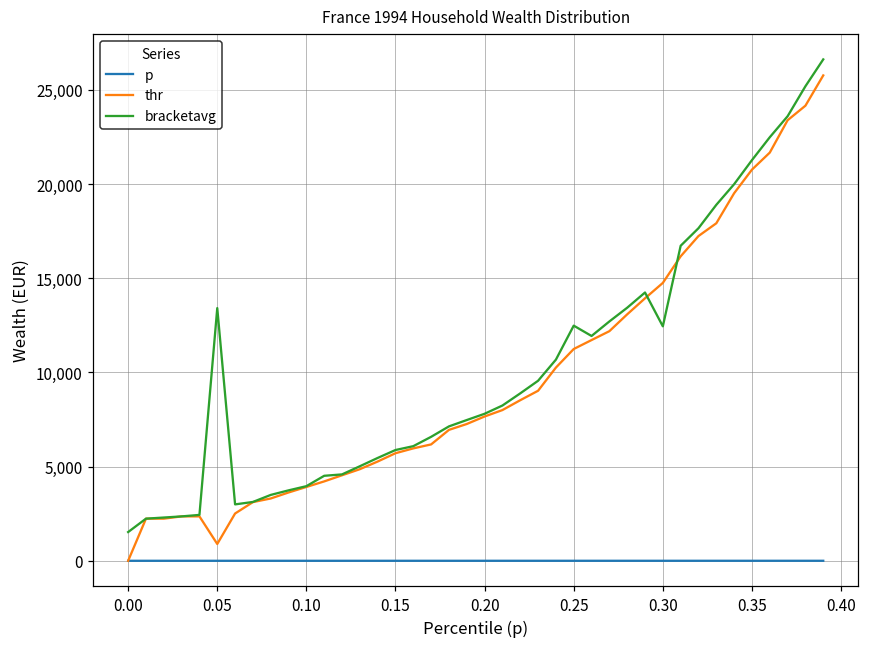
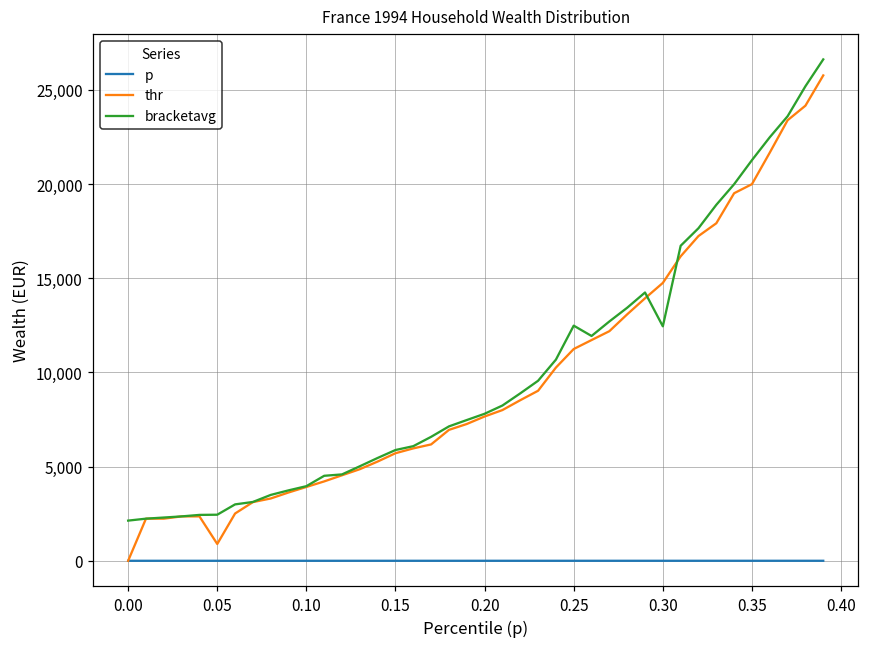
  {
    "p": {
      "0.05": "0",
      "0.10": "0",
      "0.15": "0",
      "0.20": "0",
      "0.25": "0",
      "0.30": "0",
      "0.35": "0"
    },
    "thr": {
      "0.05": "900",
      "0.15": "5,700",
      "0.25": "11,200",
      "0.30": "14,800",
-     "0.35": "20,800"
+     "0.35": "20,000"
    },
    "bracketavg": {
-     "0.00": "1,500",
-     "0.05": "13,400",
+     "0.00": "2,100",
+     "0.05": "2,400",
      "0.15": "5,900",
      "0.25": "12,500",
      "0.30": "12,400",
      "0.35": "21,300"
    }
  }
